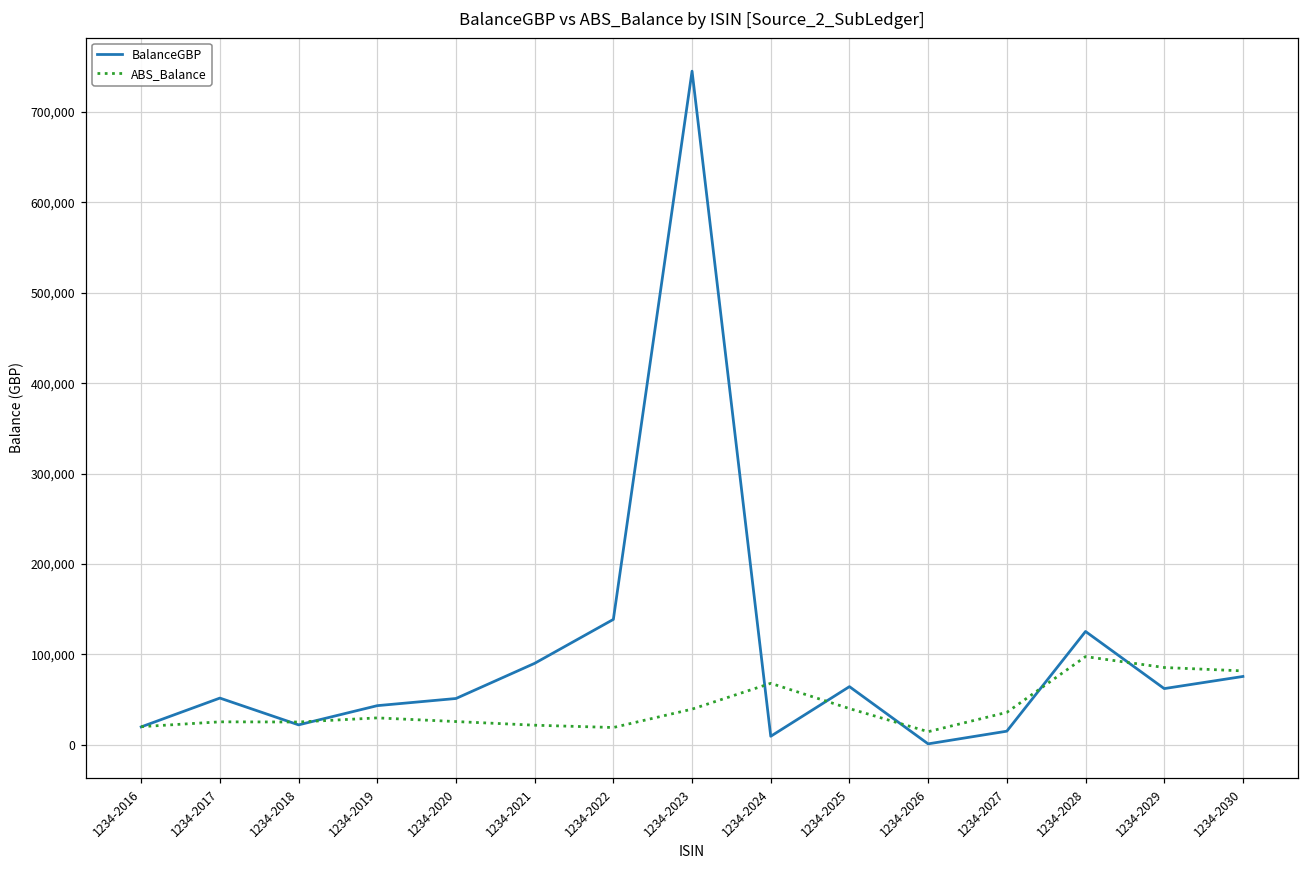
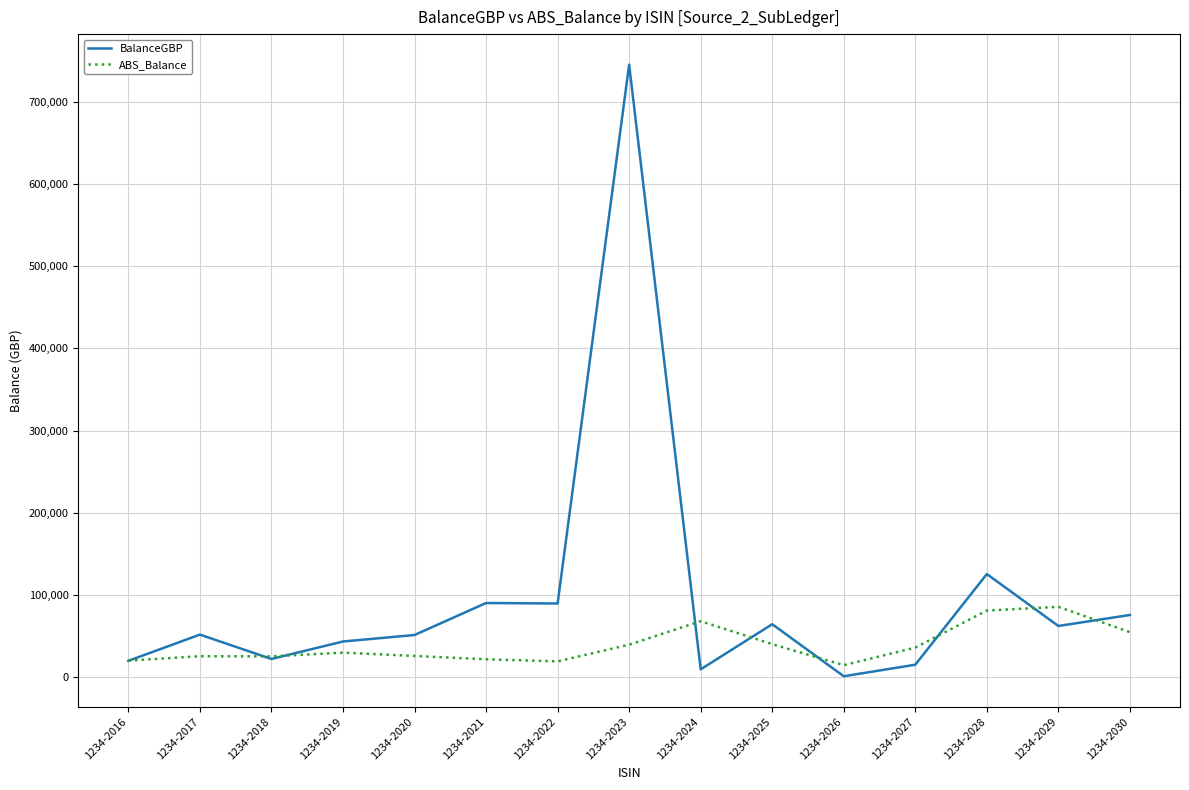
  {
    "BalanceGBP": {
      "1234-2017": "50,000",
      "1234-2018": "20,000",
      "1234-2019": "40,000",
      "1234-2020": "50,000",
      "1234-2021": "90,000",
-     "1234-2022": "140,000",
+     "1234-2022": "90,000",
      "1234-2023": "750,000",
      "1234-2024": "10,000",
      "1234-2025": "60,000",
      "1234-2026": "0",
      "1234-2027": "20,000",
      "1234-2028": "130,000",
      "1234-2029": "60,000",
      "1234-2030": "80,000"
    },
    "ABS_Balance": {
      "1234-2017": "30,000",
      "1234-2018": "30,000",
      "1234-2019": "30,000",
      "1234-2020": "30,000",
      "1234-2021": "20,000",
      "1234-2022": "20,000",
      "1234-2023": "40,000",
      "1234-2024": "70,000",
      "1234-2025": "40,000",
      "1234-2026": "10,000",
      "1234-2027": "40,000",
-     "1234-2028": "100,000",
+     "1234-2028": "80,000",
      "1234-2029": "90,000",
-     "1234-2030": "80,000"
+     "1234-2030": "50,000"
    }
  }
